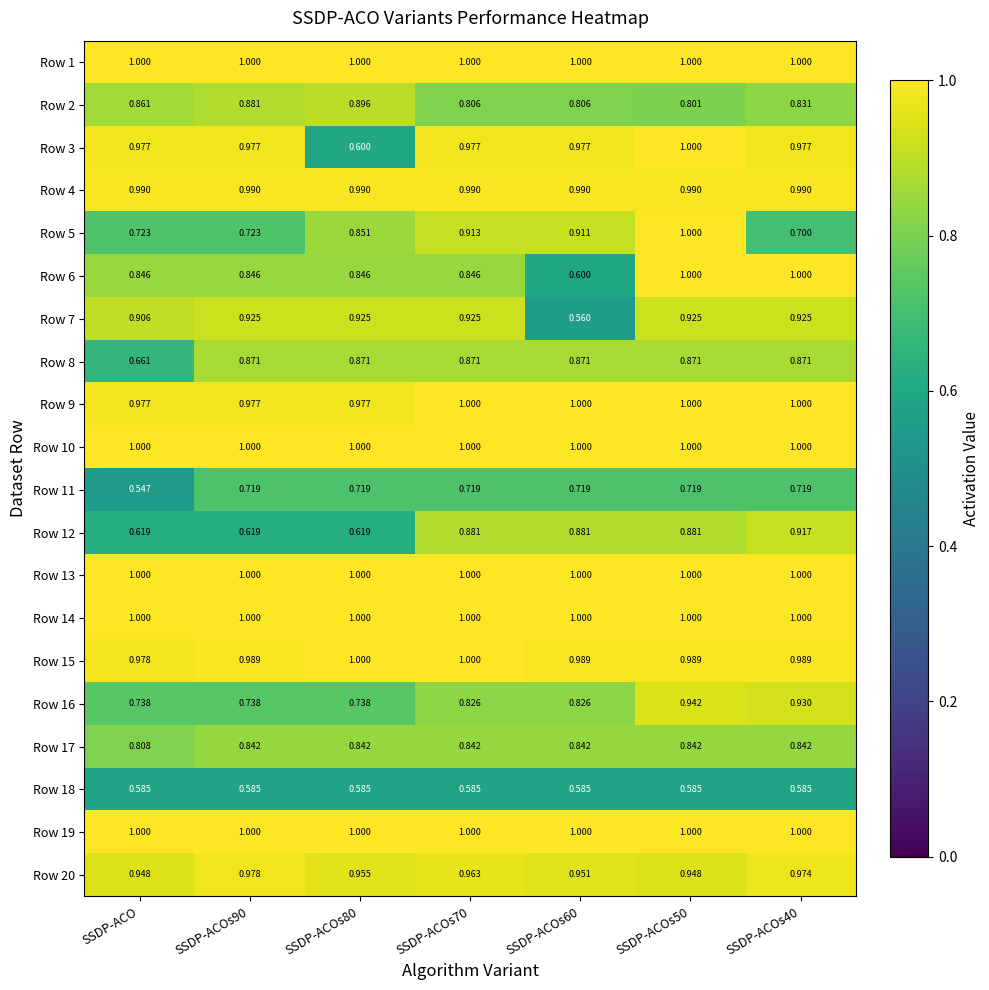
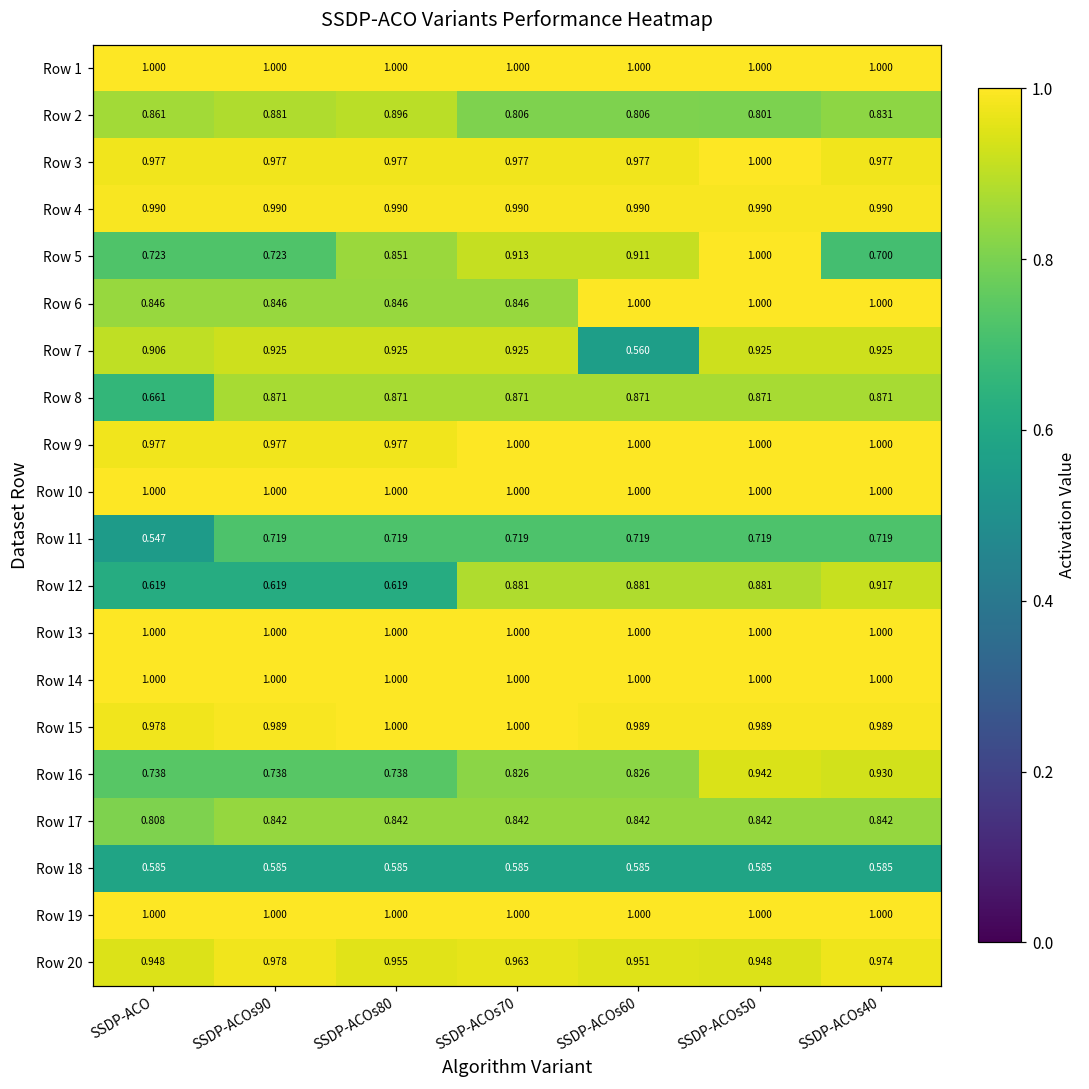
  {
    "Row 1": {
      "SSDP-ACO": 1.000,
      "SSDP-ACOs90": 1.000,
      "SSDP-ACOs80": 1.000,
      "SSDP-ACOs70": 1.000,
      "SSDP-ACOs60": 1.000,
      "SSDP-ACOs50": 1.000,
      "SSDP-ACOs40": 1.000
    },
    "Row 2": {
      "SSDP-ACO": 0.861,
      "SSDP-ACOs90": 0.881,
      "SSDP-ACOs80": 0.896,
      "SSDP-ACOs70": 0.806,
      "SSDP-ACOs60": 0.806,
      "SSDP-ACOs50": 0.801,
      "SSDP-ACOs40": 0.831
    },
    "Row 3": {
      "SSDP-ACO": 0.977,
      "SSDP-ACOs90": 0.977,
-     "SSDP-ACOs80": 0.600,
+     "SSDP-ACOs80": 0.977,
      "SSDP-ACOs70": 0.977,
      "SSDP-ACOs60": 0.977,
      "SSDP-ACOs50": 1.000,
      "SSDP-ACOs40": 0.977
    },
    "Row 4": {
      "SSDP-ACO": 0.990,
      "SSDP-ACOs90": 0.990,
      "SSDP-ACOs80": 0.990,
      "SSDP-ACOs70": 0.990,
      "SSDP-ACOs60": 0.990,
      "SSDP-ACOs50": 0.990,
      "SSDP-ACOs40": 0.990
    },
    "Row 5": {
      "SSDP-ACO": 0.723,
      "SSDP-ACOs90": 0.723,
      "SSDP-ACOs80": 0.851,
      "SSDP-ACOs70": 0.913,
      "SSDP-ACOs60": 0.911,
      "SSDP-ACOs50": 1.000,
      "SSDP-ACOs40": 0.700
    },
    "Row 6": {
      "SSDP-ACO": 0.846,
      "SSDP-ACOs90": 0.846,
      "SSDP-ACOs80": 0.846,
      "SSDP-ACOs70": 0.846,
-     "SSDP-ACOs60": 0.600,
+     "SSDP-ACOs60": 1.000,
      "SSDP-ACOs50": 1.000,
      "SSDP-ACOs40": 1.000
    },
    "Row 7": {
      "SSDP-ACO": 0.906,
      "SSDP-ACOs90": 0.925,
      "SSDP-ACOs80": 0.925,
      "SSDP-ACOs70": 0.925,
      "SSDP-ACOs60": 0.560,
      "SSDP-ACOs50": 0.925,
      "SSDP-ACOs40": 0.925
    },
    "Row 8": {
      "SSDP-ACO": 0.661,
      "SSDP-ACOs90": 0.871,
      "SSDP-ACOs80": 0.871,
      "SSDP-ACOs70": 0.871,
      "SSDP-ACOs60": 0.871,
      "SSDP-ACOs50": 0.871,
      "SSDP-ACOs40": 0.871
    },
    "Row 9": {
      "SSDP-ACO": 0.977,
      "SSDP-ACOs90": 0.977,
      "SSDP-ACOs80": 0.977,
      "SSDP-ACOs70": 1.000,
      "SSDP-ACOs60": 1.000,
      "SSDP-ACOs50": 1.000,
      "SSDP-ACOs40": 1.000
    },
    "Row 10": {
      "SSDP-ACO": 1.000,
      "SSDP-ACOs90": 1.000,
      "SSDP-ACOs80": 1.000,
      "SSDP-ACOs70": 1.000,
      "SSDP-ACOs60": 1.000,
      "SSDP-ACOs50": 1.000,
      "SSDP-ACOs40": 1.000
    },
    "Row 11": {
      "SSDP-ACO": 0.547,
      "SSDP-ACOs90": 0.719,
      "SSDP-ACOs80": 0.719,
      "SSDP-ACOs70": 0.719,
      "SSDP-ACOs60": 0.719,
      "SSDP-ACOs50": 0.719,
      "SSDP-ACOs40": 0.719
    },
    "Row 12": {
      "SSDP-ACO": 0.619,
      "SSDP-ACOs90": 0.619,
      "SSDP-ACOs80": 0.619,
      "SSDP-ACOs70": 0.881,
      "SSDP-ACOs60": 0.881,
      "SSDP-ACOs50": 0.881,
      "SSDP-ACOs40": 0.917
    },
    "Row 13": {
      "SSDP-ACO": 1.000,
      "SSDP-ACOs90": 1.000,
      "SSDP-ACOs80": 1.000,
      "SSDP-ACOs70": 1.000,
      "SSDP-ACOs60": 1.000,
      "SSDP-ACOs50": 1.000,
      "SSDP-ACOs40": 1.000
    },
    "Row 14": {
      "SSDP-ACO": 1.000,
      "SSDP-ACOs90": 1.000,
      "SSDP-ACOs80": 1.000,
      "SSDP-ACOs70": 1.000,
      "SSDP-ACOs60": 1.000,
      "SSDP-ACOs50": 1.000,
      "SSDP-ACOs40": 1.000
    },
    "Row 15": {
      "SSDP-ACO": 0.978,
      "SSDP-ACOs90": 0.989,
      "SSDP-ACOs80": 1.000,
      "SSDP-ACOs70": 1.000,
      "SSDP-ACOs60": 0.989,
      "SSDP-ACOs50": 0.989,
      "SSDP-ACOs40": 0.989
    },
    "Row 16": {
      "SSDP-ACO": 0.738,
      "SSDP-ACOs90": 0.738,
      "SSDP-ACOs80": 0.738,
      "SSDP-ACOs70": 0.826,
      "SSDP-ACOs60": 0.826,
      "SSDP-ACOs50": 0.942,
      "SSDP-ACOs40": 0.930
    },
    "Row 17": {
      "SSDP-ACO": 0.808,
      "SSDP-ACOs90": 0.842,
      "SSDP-ACOs80": 0.842,
      "SSDP-ACOs70": 0.842,
      "SSDP-ACOs60": 0.842,
      "SSDP-ACOs50": 0.842,
      "SSDP-ACOs40": 0.842
    },
    "Row 18": {
      "SSDP-ACO": 0.585,
      "SSDP-ACOs90": 0.585,
      "SSDP-ACOs80": 0.585,
      "SSDP-ACOs70": 0.585,
      "SSDP-ACOs60": 0.585,
      "SSDP-ACOs50": 0.585,
      "SSDP-ACOs40": 0.585
    },
    "Row 19": {
      "SSDP-ACO": 1.000,
      "SSDP-ACOs90": 1.000,
      "SSDP-ACOs80": 1.000,
      "SSDP-ACOs70": 1.000,
      "SSDP-ACOs60": 1.000,
      "SSDP-ACOs50": 1.000,
      "SSDP-ACOs40": 1.000
    },
    "Row 20": {
      "SSDP-ACO": 0.948,
      "SSDP-ACOs90": 0.978,
      "SSDP-ACOs80": 0.955,
      "SSDP-ACOs70": 0.963,
      "SSDP-ACOs60": 0.951,
      "SSDP-ACOs50": 0.948,
      "SSDP-ACOs40": 0.974
    }
  }
